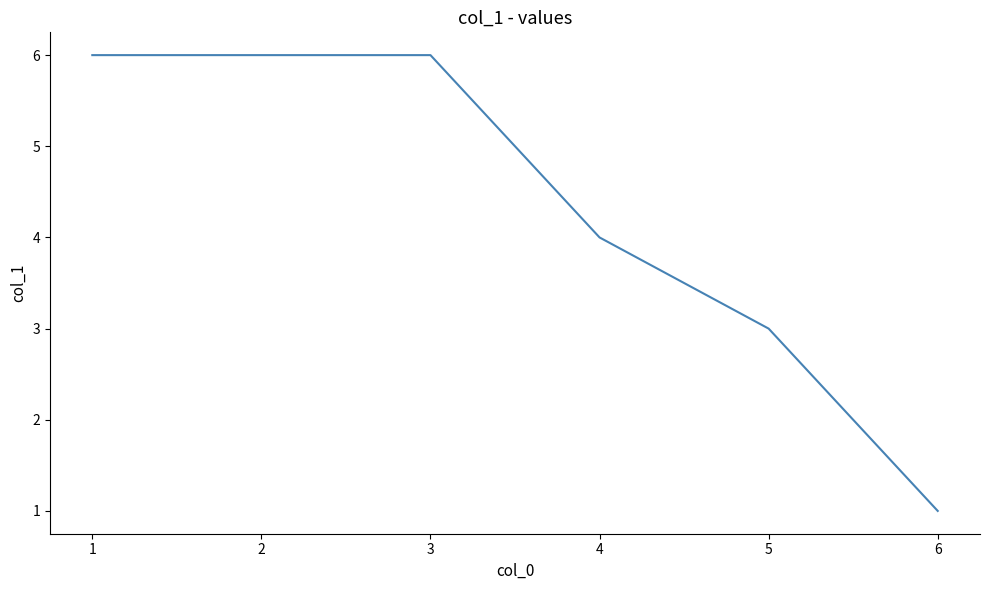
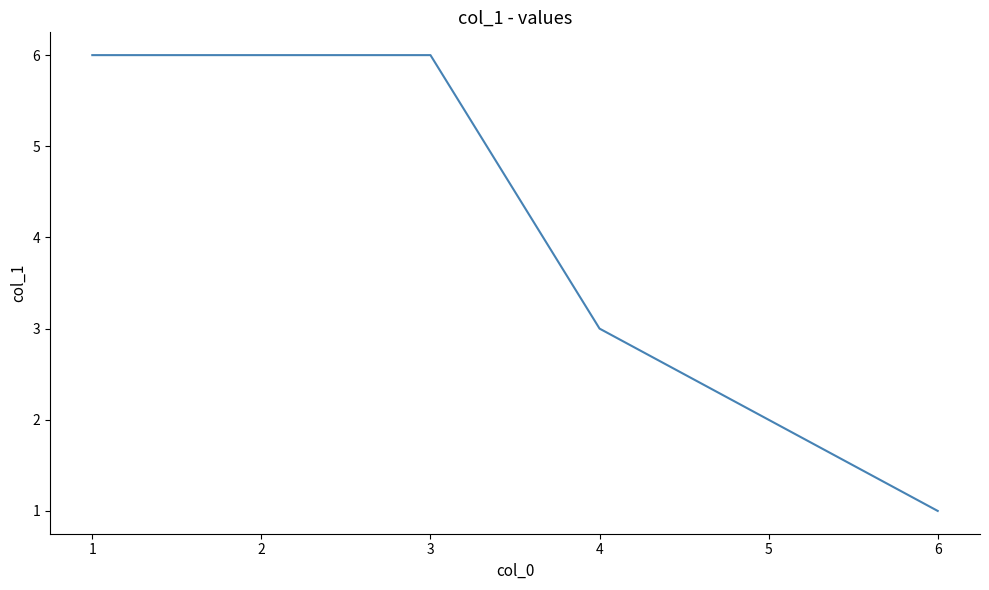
  {
    "1": 6,
    "2": 6,
    "3": 6,
-   "4": 4,
-   "5": 3,
+   "4": 3,
+   "5": 2,
    "6": 1
  }
